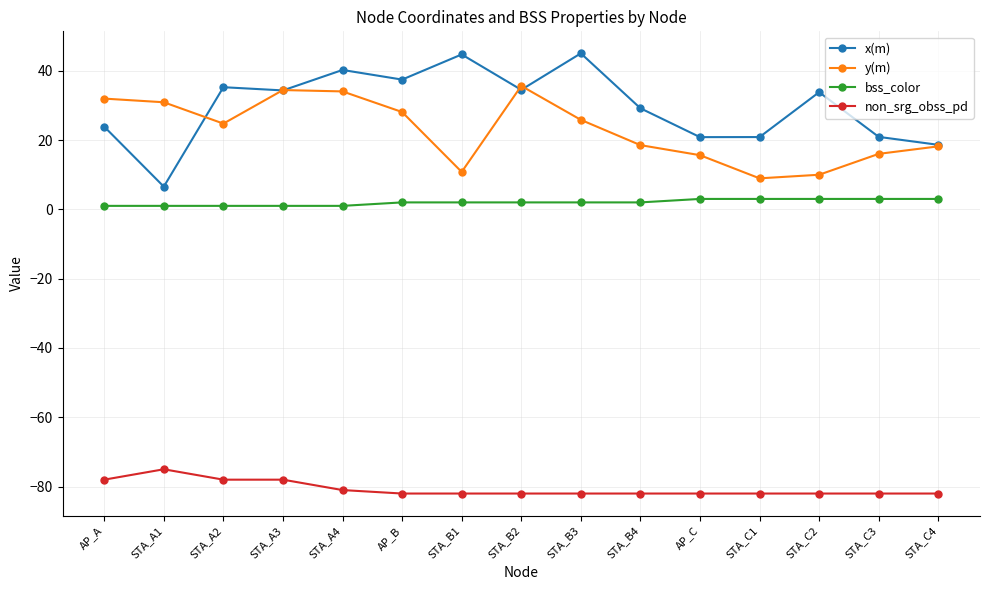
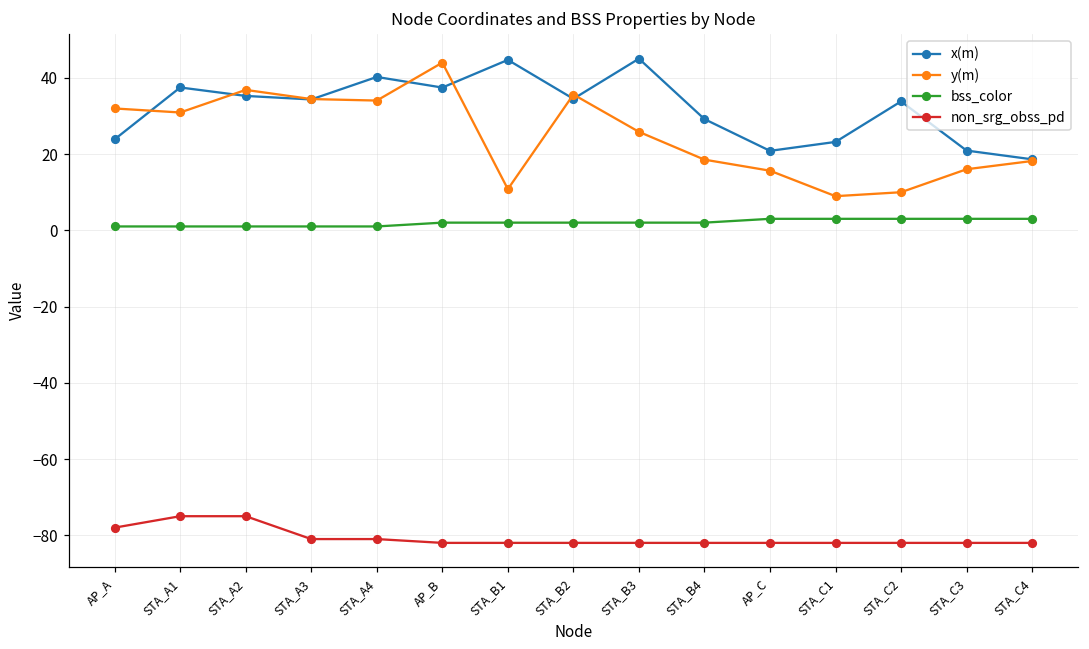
  {
    "x(m)": {
      "AP_A": 24,
-     "STA_A1": 7,
+     "STA_A1": 37,
      "STA_A2": 35,
      "STA_A4": 40,
      "AP_B": 37,
      "STA_B1": 45,
      "STA_B2": 34,
      "STA_B3": 45,
      "STA_B4": 29,
      "AP_C": 21,
-     "STA_C1": 21,
+     "STA_C1": 23,
      "STA_C2": 34,
      "STA_C3": 21
    },
    "y(m)": {
      "AP_A": 32,
      "STA_A1": 31,
-     "STA_A2": 25,
+     "STA_A2": 37,
      "STA_A4": 34,
-     "AP_B": 28,
+     "AP_B": 44,
      "STA_B1": 11,
      "STA_B2": 36,
      "STA_B3": 26,
      "STA_B4": 19,
      "AP_C": 16,
      "STA_C1": 9,
      "STA_C2": 10,
      "STA_C3": 16
    },
    "bss_color": {
      "AP_A": 1,
      "STA_A1": 1,
      "STA_A2": 1,
      "STA_A3": 1,
      "STA_A4": 1,
      "AP_B": 2,
      "STA_B1": 2,
      "STA_B2": 2,
      "STA_B3": 2,
      "STA_B4": 2,
      "AP_C": 3,
      "STA_C1": 3,
      "STA_C2": 3,
      "STA_C3": 3,
      "STA_C4": 3
    },
    "non_srg_obss_pd": {
      "AP_A": -78,
      "STA_A1": -75,
-     "STA_A2": -78,
-     "STA_A3": -78,
+     "STA_A2": -75,
+     "STA_A3": -81,
      "STA_A4": -81,
      "AP_B": -82,
      "STA_B1": -82,
      "STA_B2": -82,
      "STA_B3": -82,
      "STA_B4": -82,
      "AP_C": -82,
      "STA_C1": -82,
      "STA_C2": -82,
      "STA_C3": -82,
      "STA_C4": -82
    }
  }
